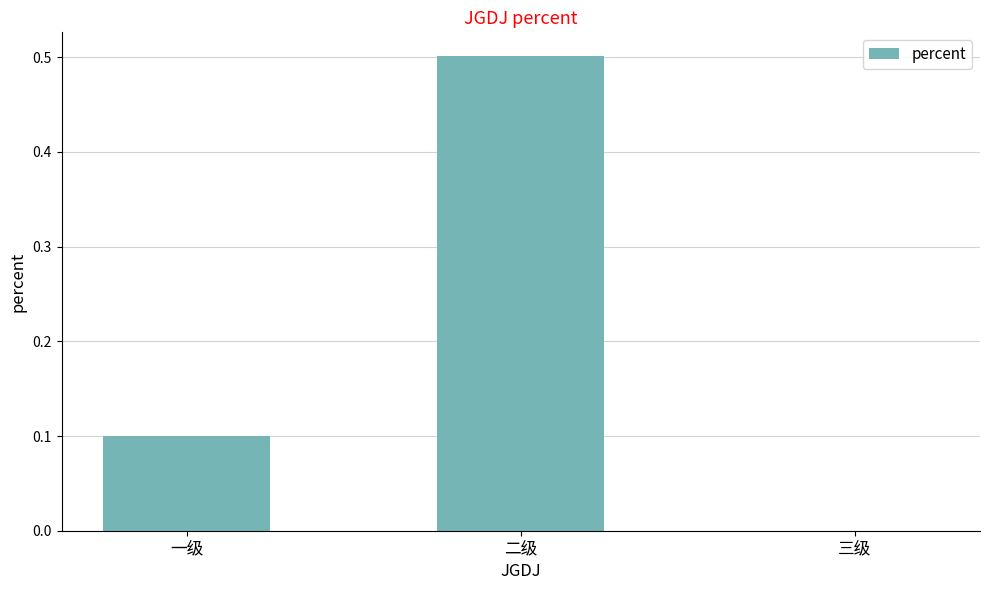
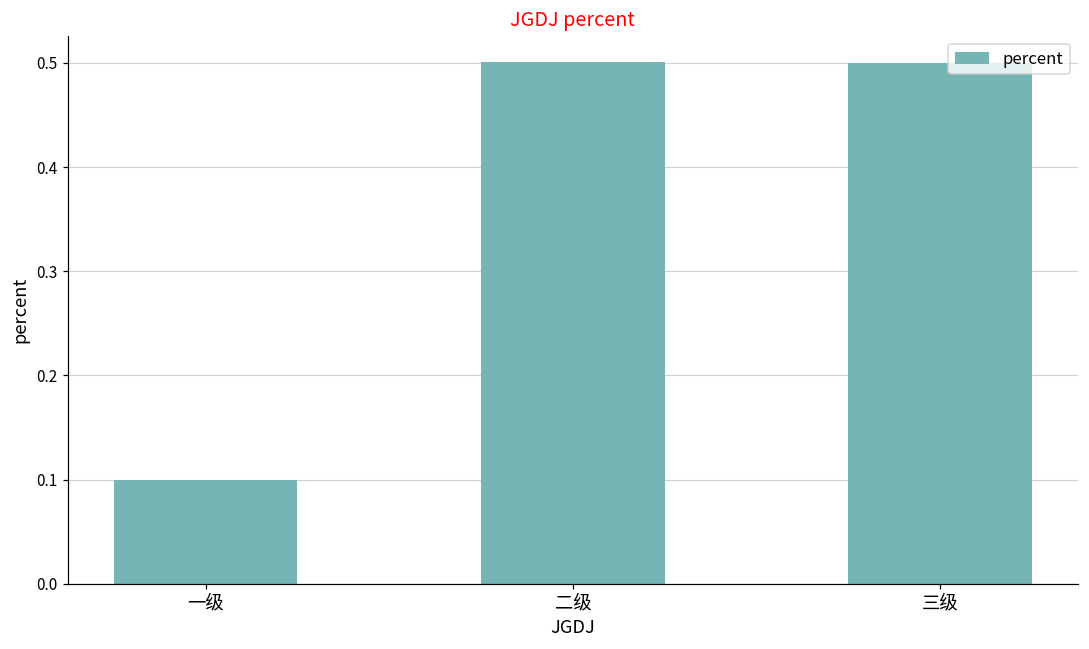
  {
    "一级": 0.1,
    "二级": 0.5,
-   "三级": 0.0
+   "三级": 0.5
  }
